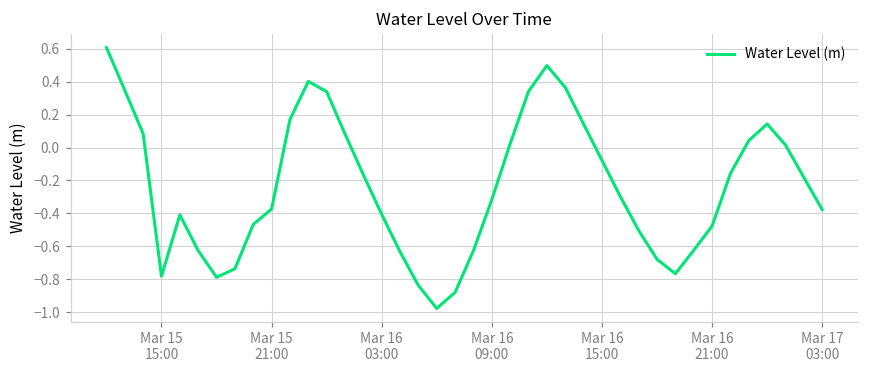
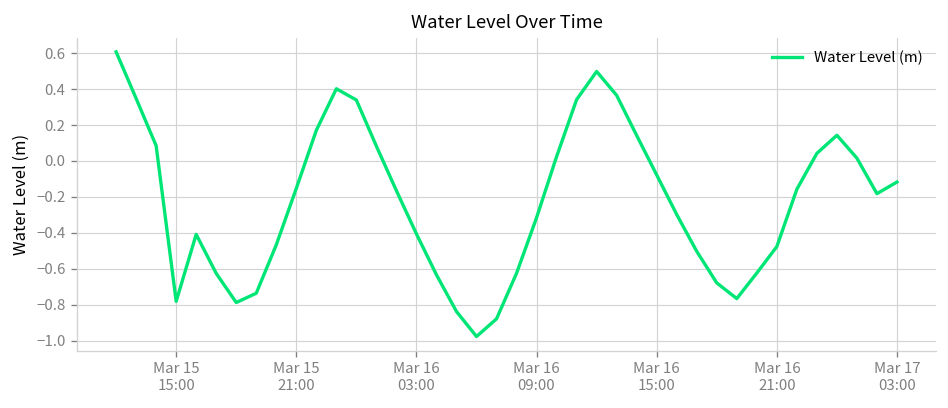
  {
    "Mar 15 15:00": -0.78,
-   "Mar 15 21:00": -0.37,
+   "Mar 15 21:00": -0.15,
    "Mar 16 03:00": -0.41,
    "Mar 16 09:00": -0.32,
    "Mar 16 15:00": -0.08,
    "Mar 16 21:00": -0.48,
-   "Mar 17 03:00": -0.38
+   "Mar 17 03:00": -0.12
  }
